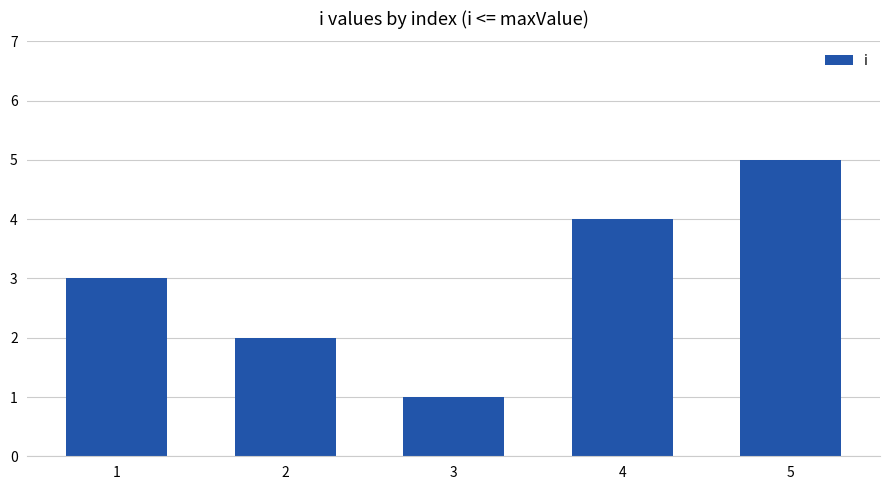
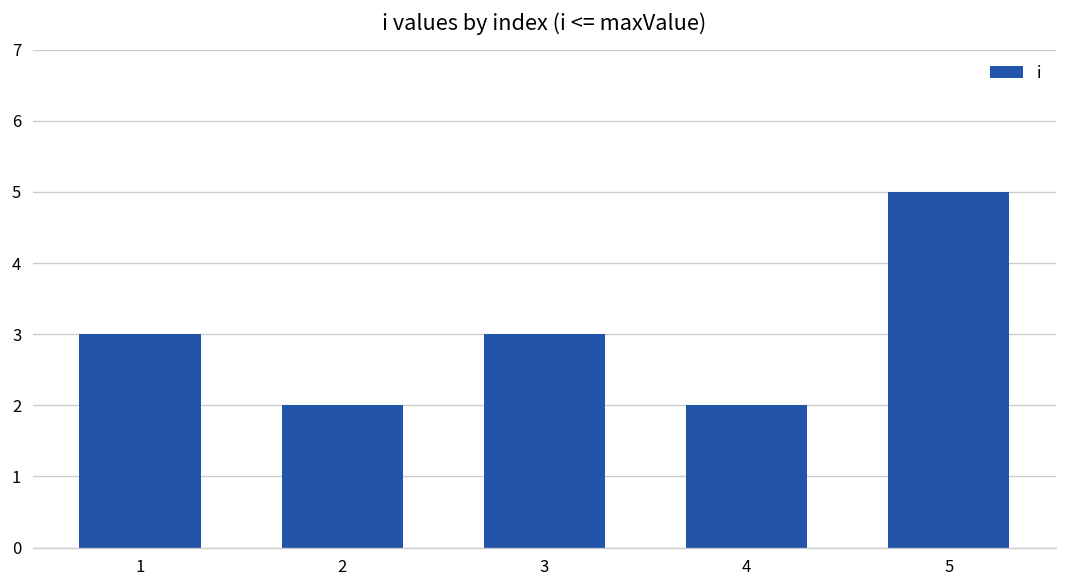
  {
    "1": 3,
    "2": 2,
-   "3": 1,
-   "4": 4,
+   "3": 3,
+   "4": 2,
    "5": 5
  }
